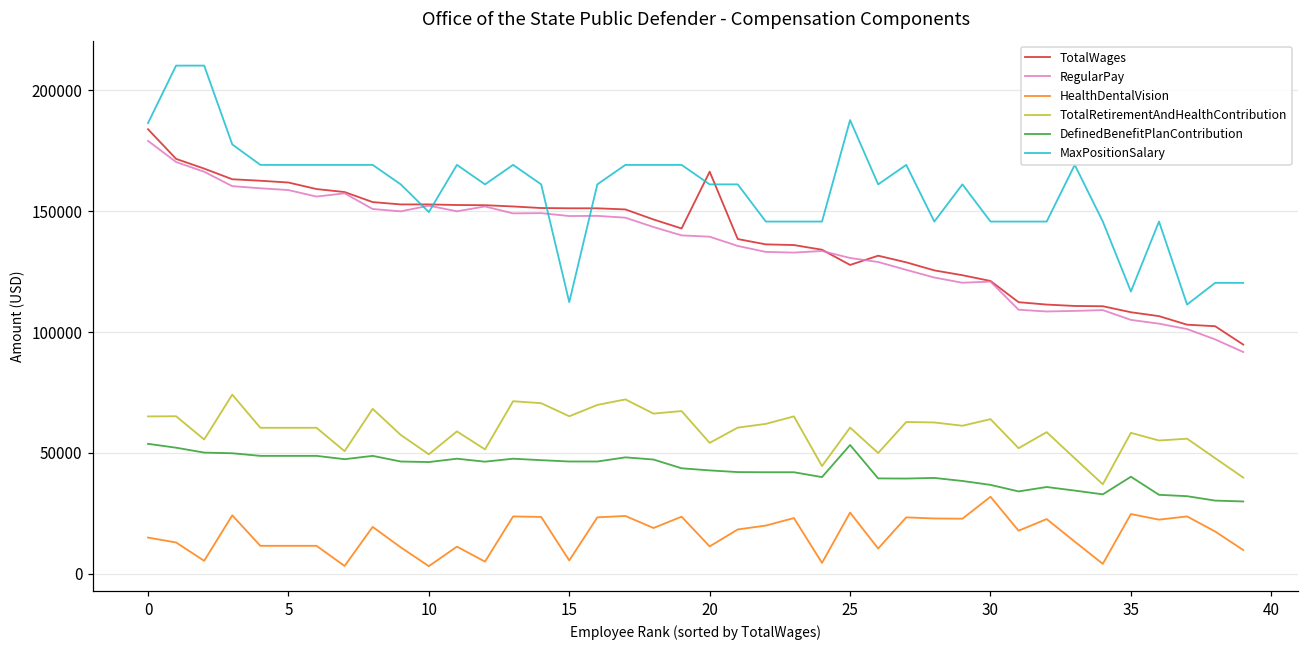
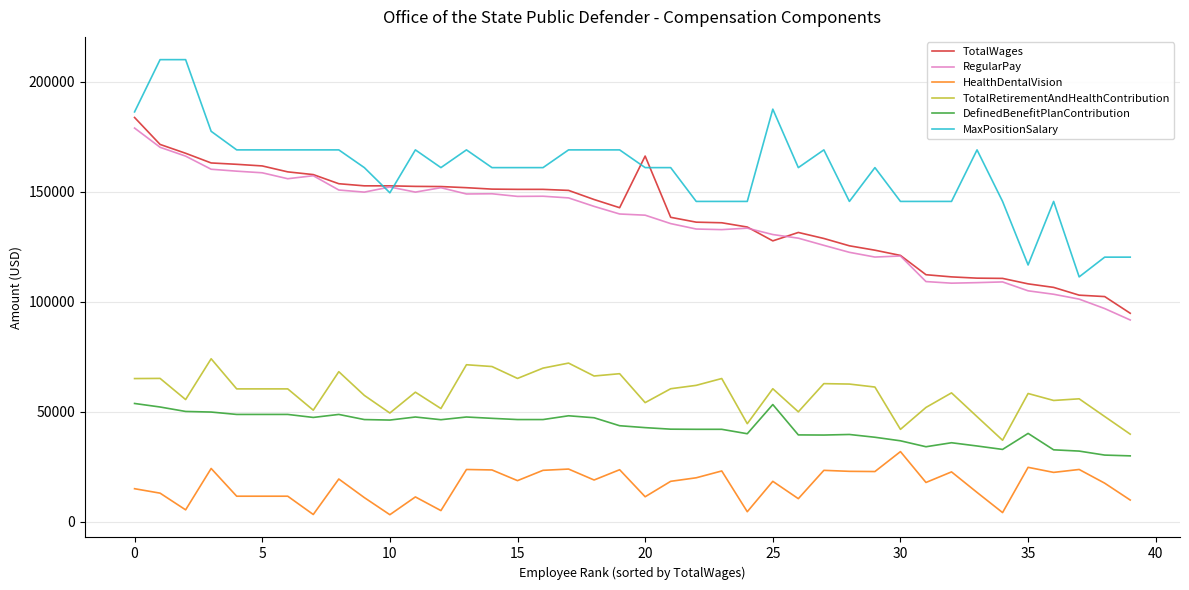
  {
    "TotalWages": {
      "0": 184000,
      "5": 162000,
      "15": 151000,
      "20": 166000,
      "25": 128000,
      "35": 108000
    },
    "RegularPay": {
      "0": 179000,
      "5": 159000,
      "15": 148000,
      "20": 139000,
      "25": 131000,
      "35": 105000
    },
    "HealthDentalVision": {
      "0": 15000,
      "5": 12000,
      "10": 3000,
-     "15": 6000,
+     "15": 19000,
      "20": 11000,
-     "25": 25000,
+     "25": 18000,
      "30": 32000,
      "35": 25000
    },
    "TotalRetirementAndHealthContribution": {
      "0": 65000,
      "5": 60000,
      "10": 49000,
      "15": 65000,
      "20": 54000,
      "25": 60000,
-     "30": 64000,
+     "30": 42000,
      "35": 58000
    },
    "DefinedBenefitPlanContribution": {
      "0": 54000,
      "5": 49000,
      "10": 46000,
      "15": 46000,
      "20": 43000,
      "25": 53000,
      "30": 37000,
      "35": 40000
    },
    "MaxPositionSalary": {
      "0": 186000,
      "5": 169000,
      "10": 150000,
-     "15": 112000,
+     "15": 161000,
      "20": 161000,
      "25": 188000,
      "30": 146000,
      "35": 117000
    }
  }
